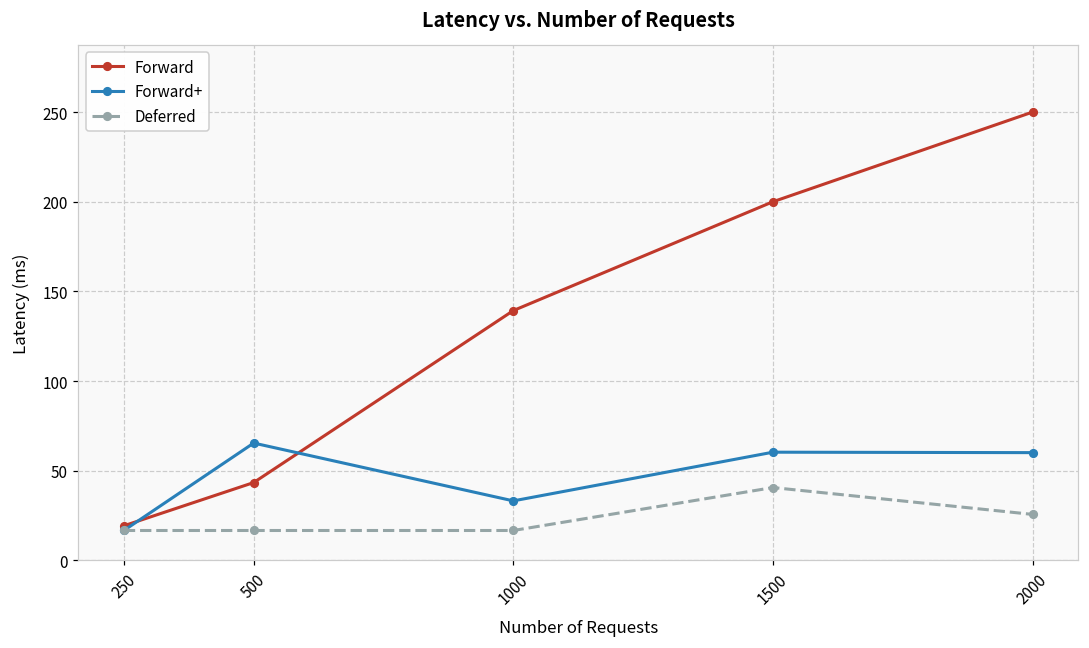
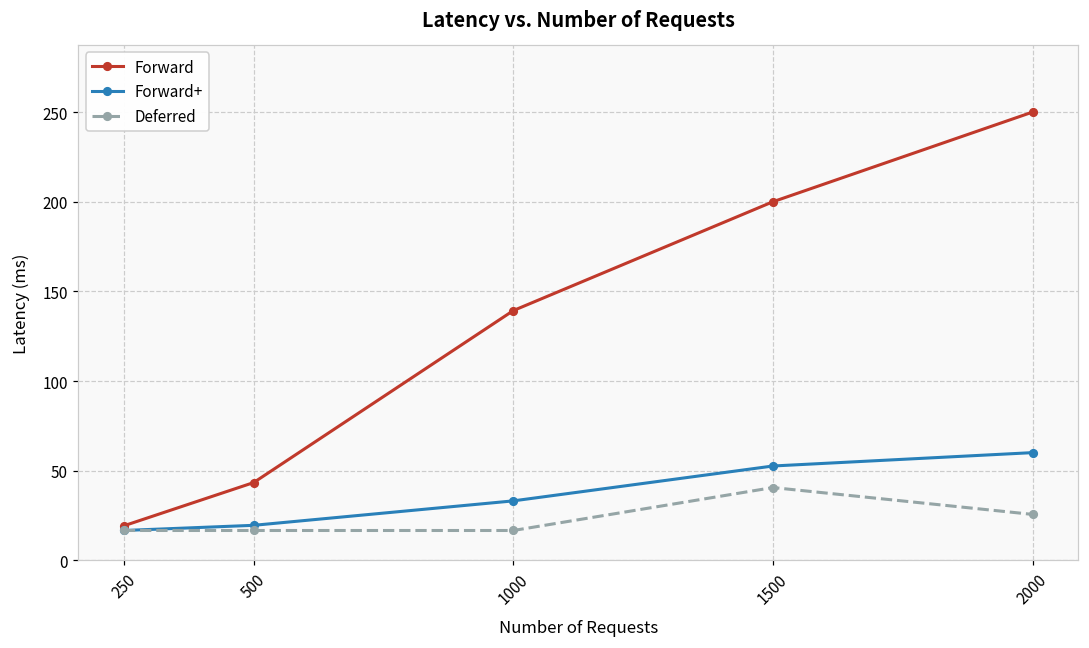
  {
    "Forward": {
      "250": 19,
      "500": 43,
      "1000": 139,
      "1500": 200,
      "2000": 250
    },
    "Forward+": {
-     "500": 65,
+     "500": 20,
      "1000": 33,
-     "1500": 60,
+     "1500": 53,
      "2000": 60
    },
    "Deferred": {
      "500": 17,
      "1000": 17,
      "1500": 41,
      "2000": 26
    }
  }
